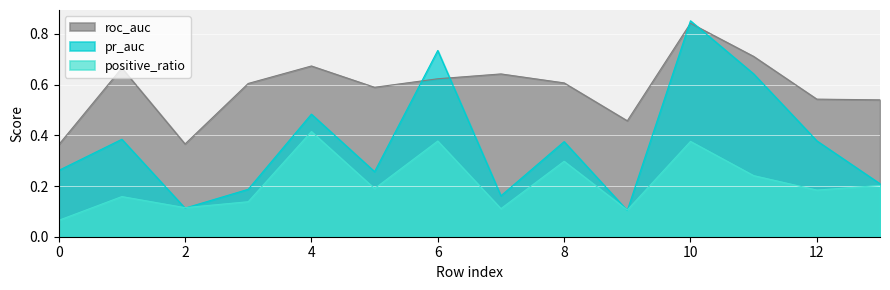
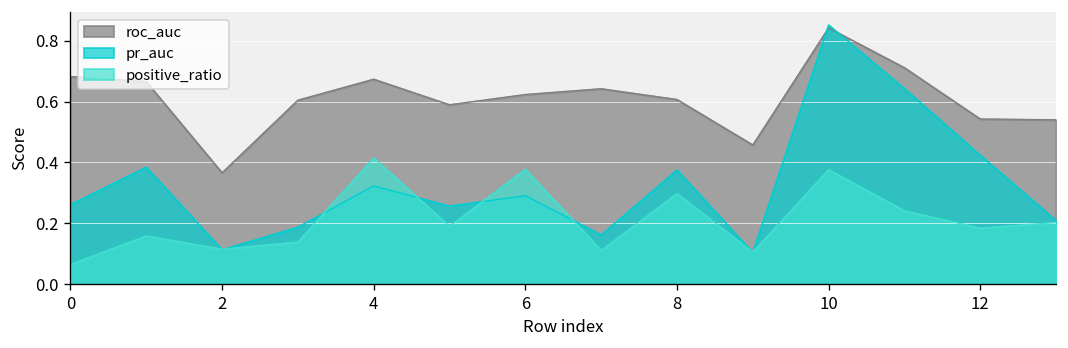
  {
    "roc_auc": {
-     "0": 0.36,
+     "0": 0.68,
      "2": 0.37,
      "4": 0.67,
      "6": 0.62,
      "8": 0.61,
      "12": 0.54
    },
    "pr_auc": {
      "0": 0.26,
-     "4": 0.48,
-     "6": 0.73,
+     "4": 0.32,
+     "6": 0.29,
      "8": 0.38,
-     "12": 0.38
+     "12": 0.42
    },
    "positive_ratio": {
      "0": 0.06,
      "4": 0.42,
      "6": 0.38,
      "8": 0.30,
      "10": 0.38,
      "12": 0.18
    }
  }
